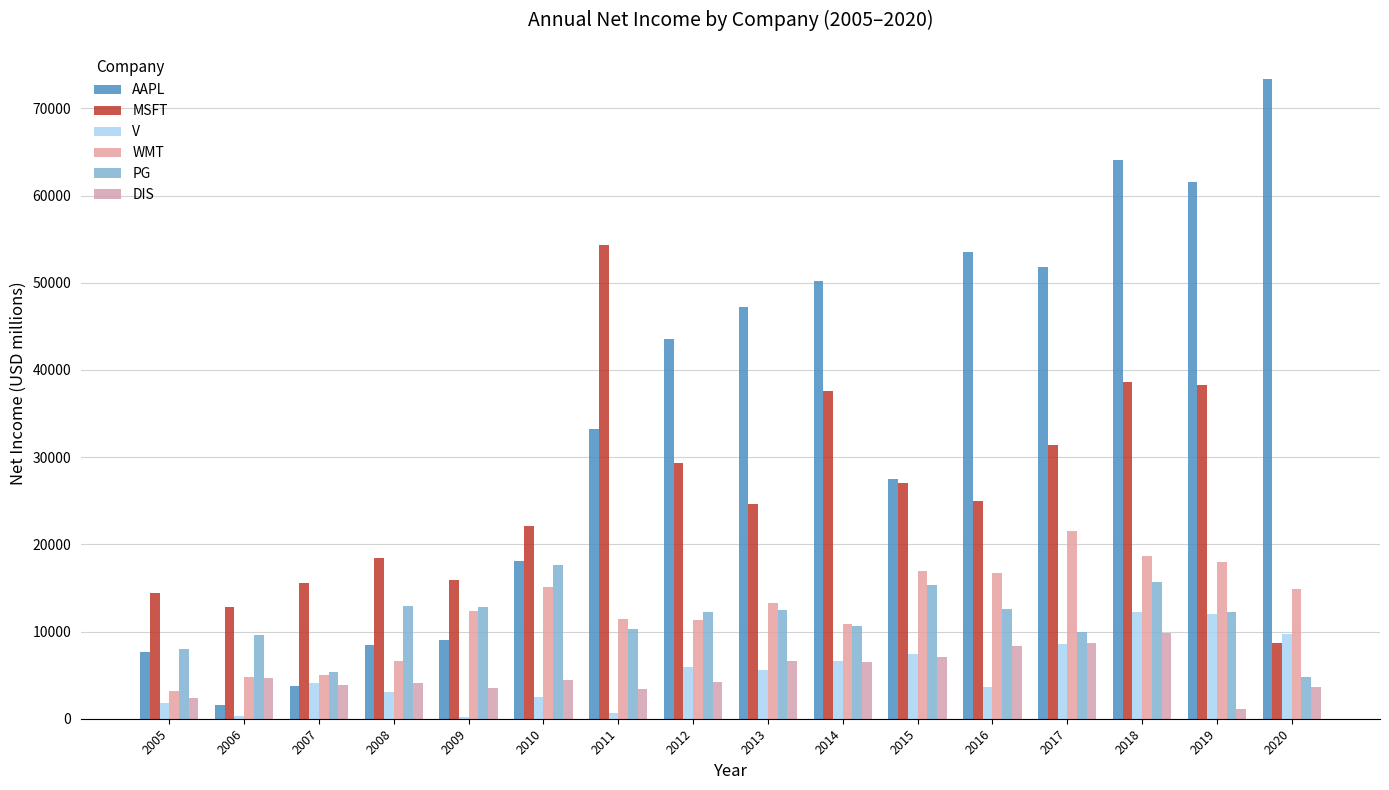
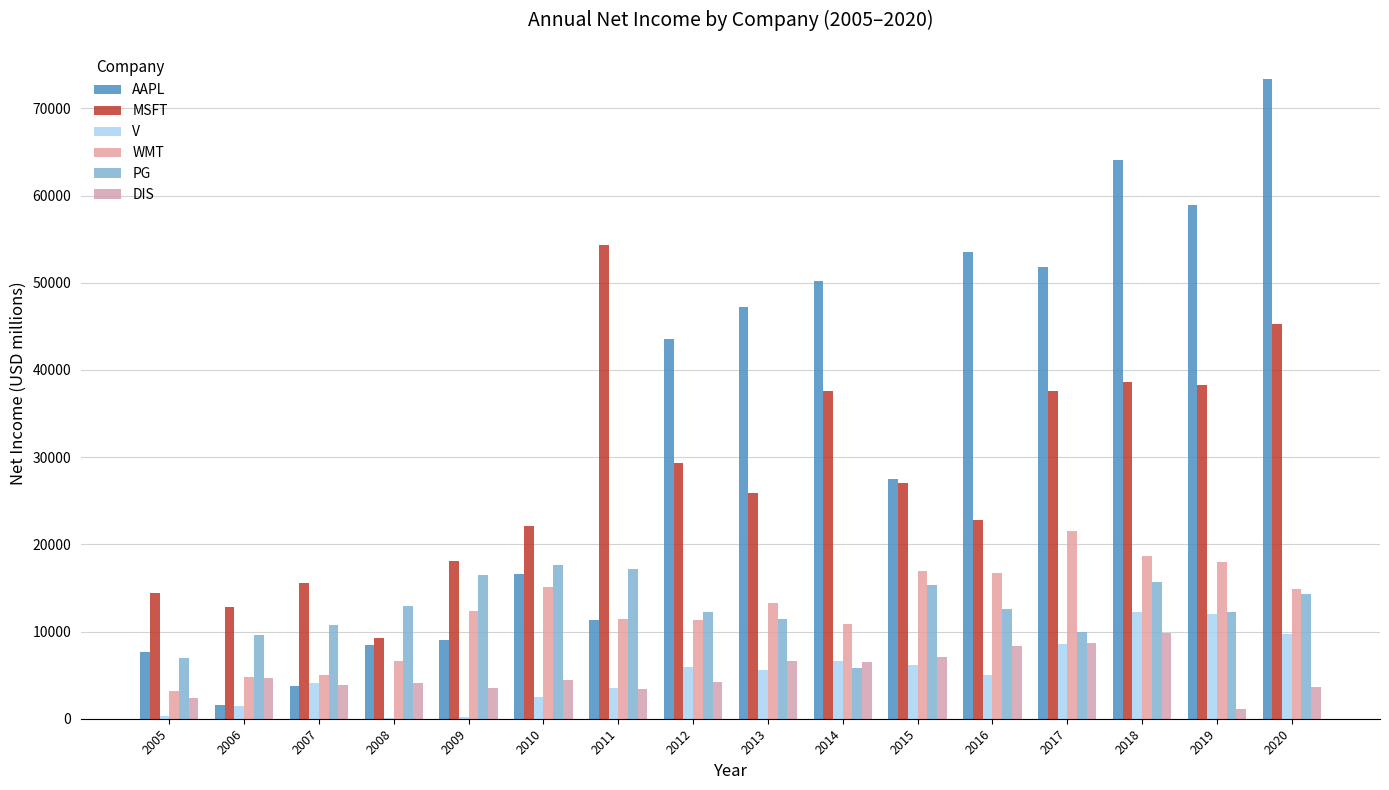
  {
    "AAPL": {
      "2005": 8000,
      "2006": 2000,
      "2007": 4000,
      "2008": 9000,
      "2009": 9000,
-     "2010": 18000,
-     "2011": 33000,
+     "2010": 17000,
+     "2011": 11000,
      "2012": 44000,
      "2013": 47000,
      "2014": 50000,
      "2015": 28000,
      "2016": 53000,
      "2017": 52000,
      "2018": 64000,
-     "2019": 61000,
+     "2019": 59000,
      "2020": 73000
    },
    "MSFT": {
      "2005": 14000,
      "2006": 13000,
      "2007": 16000,
-     "2008": 18000,
-     "2009": 16000,
+     "2008": 9000,
+     "2009": 18000,
      "2010": 22000,
      "2011": 54000,
      "2012": 29000,
-     "2013": 25000,
+     "2013": 26000,
      "2014": 38000,
      "2015": 27000,
-     "2016": 25000,
-     "2017": 31000,
+     "2016": 23000,
+     "2017": 38000,
      "2018": 39000,
      "2019": 38000,
-     "2020": 9000
+     "2020": 45000
    },
    "V": {
-     "2005": 2000,
-     "2006": 0,
+     "2005": 0,
+     "2006": 1000,
      "2007": 4000,
-     "2008": 3000,
+     "2008": 0,
      "2010": 2000,
-     "2011": 1000,
+     "2011": 4000,
      "2012": 6000,
      "2013": 6000,
      "2014": 7000,
-     "2015": 7000,
-     "2016": 4000,
+     "2015": 6000,
+     "2016": 5000,
      "2017": 9000,
      "2018": 12000,
      "2019": 12000,
      "2020": 10000
    },
    "PG": {
-     "2005": 8000,
+     "2005": 7000,
      "2006": 10000,
-     "2007": 5000,
+     "2007": 11000,
      "2008": 13000,
-     "2009": 13000,
+     "2009": 16000,
      "2010": 18000,
-     "2011": 10000,
+     "2011": 17000,
      "2012": 12000,
-     "2013": 12000,
-     "2014": 11000,
+     "2013": 11000,
+     "2014": 6000,
      "2015": 15000,
      "2016": 13000,
      "2017": 10000,
      "2018": 16000,
      "2019": 12000,
-     "2020": 5000
+     "2020": 14000
    }
  }
